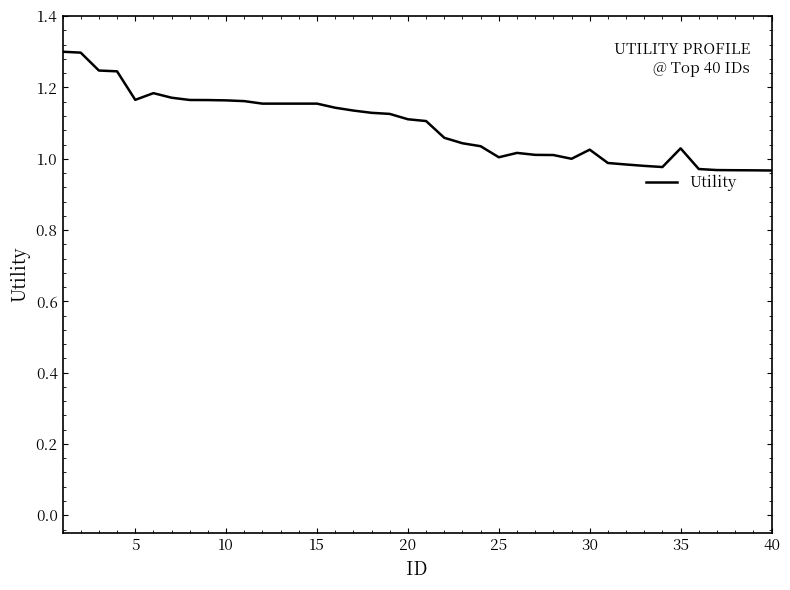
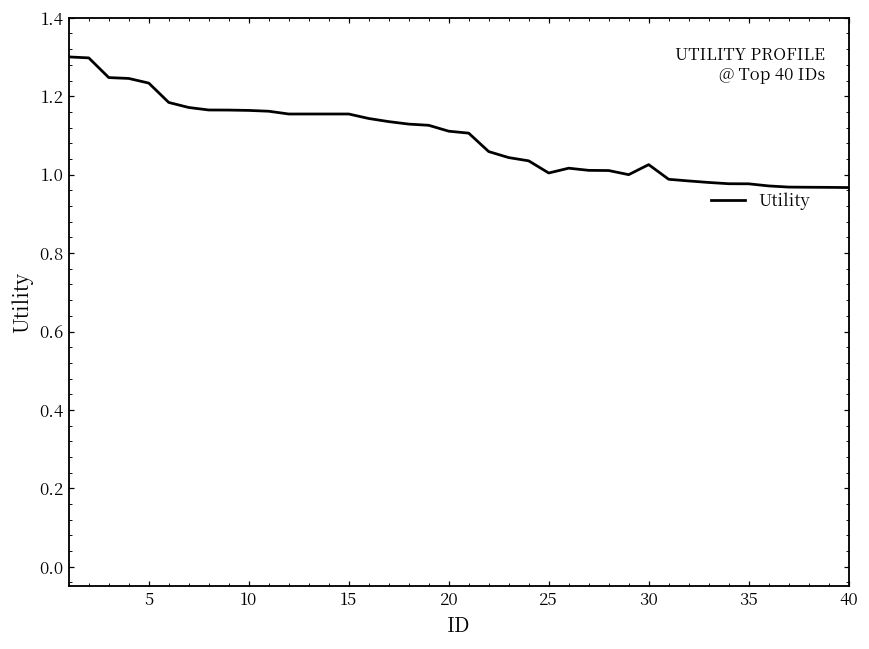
  {
-   "5": 1.17,
+   "5": 1.23,
    "10": 1.16,
    "15": 1.15,
    "20": 1.11,
    "25": 1.00,
    "30": 1.03,
-   "35": 1.03,
+   "35": 0.98,
    "40": 0.97
  }
